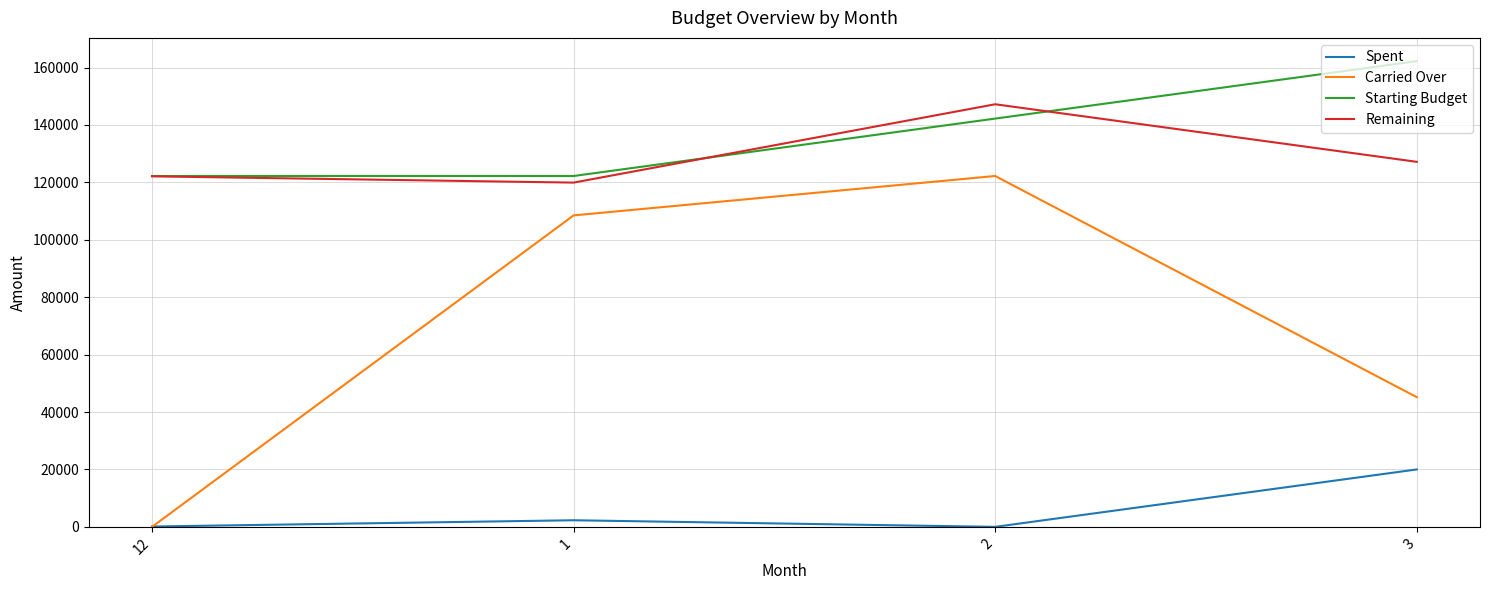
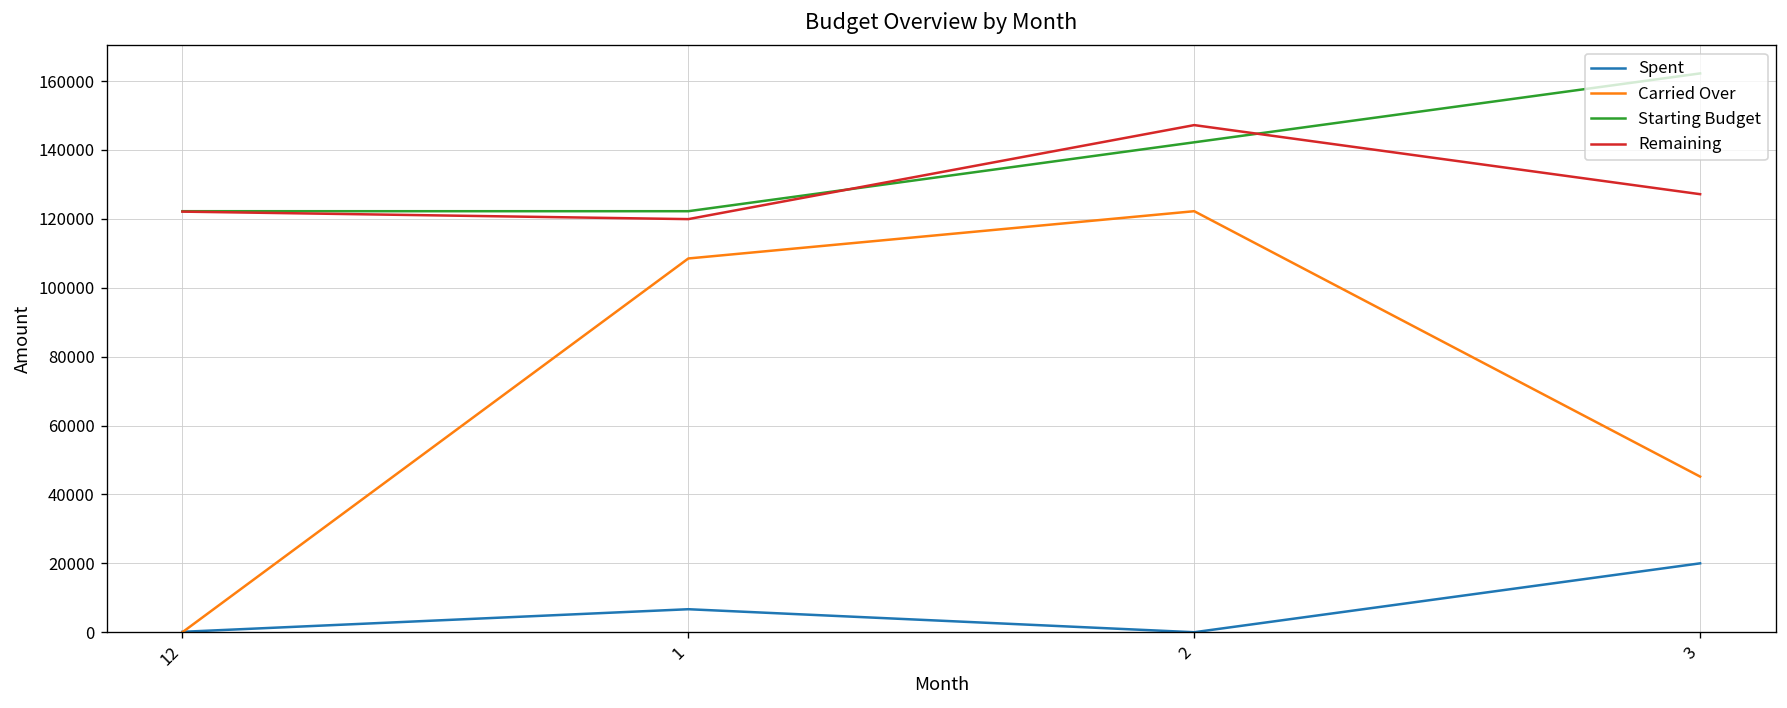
  {
    "Spent": {
-     "1": 2000,
+     "1": 7000,
      "2": 0,
      "3": 20000
    },
    "Carried Over": {
      "1": 108000,
      "2": 122000,
      "3": 45000
    },
    "Starting Budget": {
      "1": 122000,
      "2": 142000
    },
    "Remaining": {
      "1": 120000,
      "2": 147000,
      "3": 127000
    }
  }
